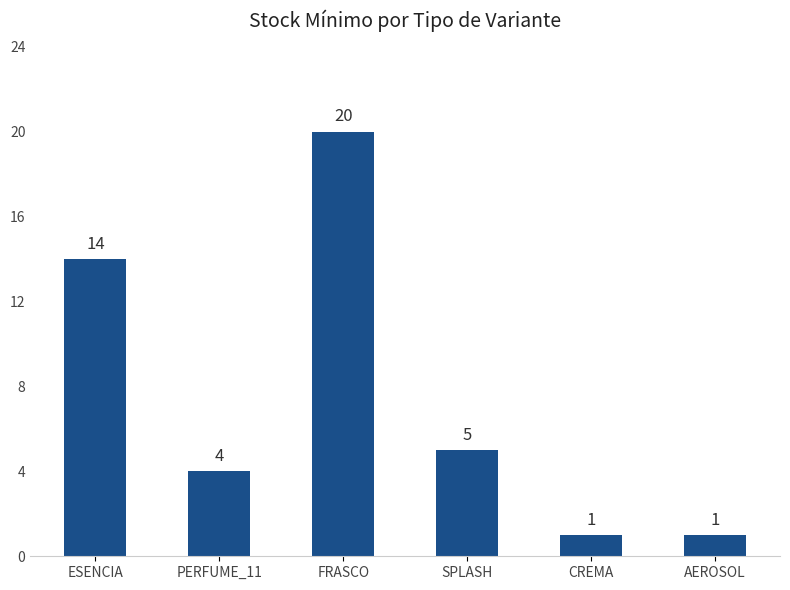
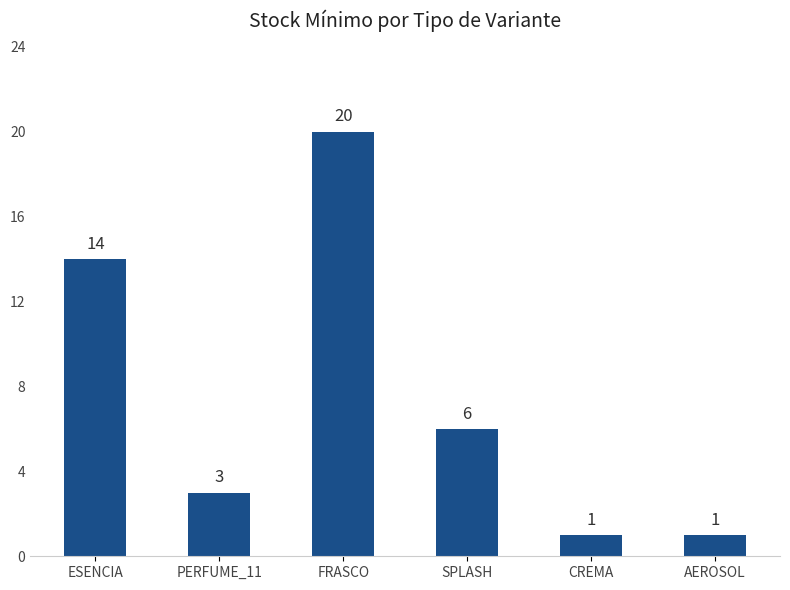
  {
    "ESENCIA": 14,
-   "PERFUME_11": 4,
+   "PERFUME_11": 3,
    "FRASCO": 20,
-   "SPLASH": 5,
+   "SPLASH": 6,
    "CREMA": 1,
    "AEROSOL": 1
  }
